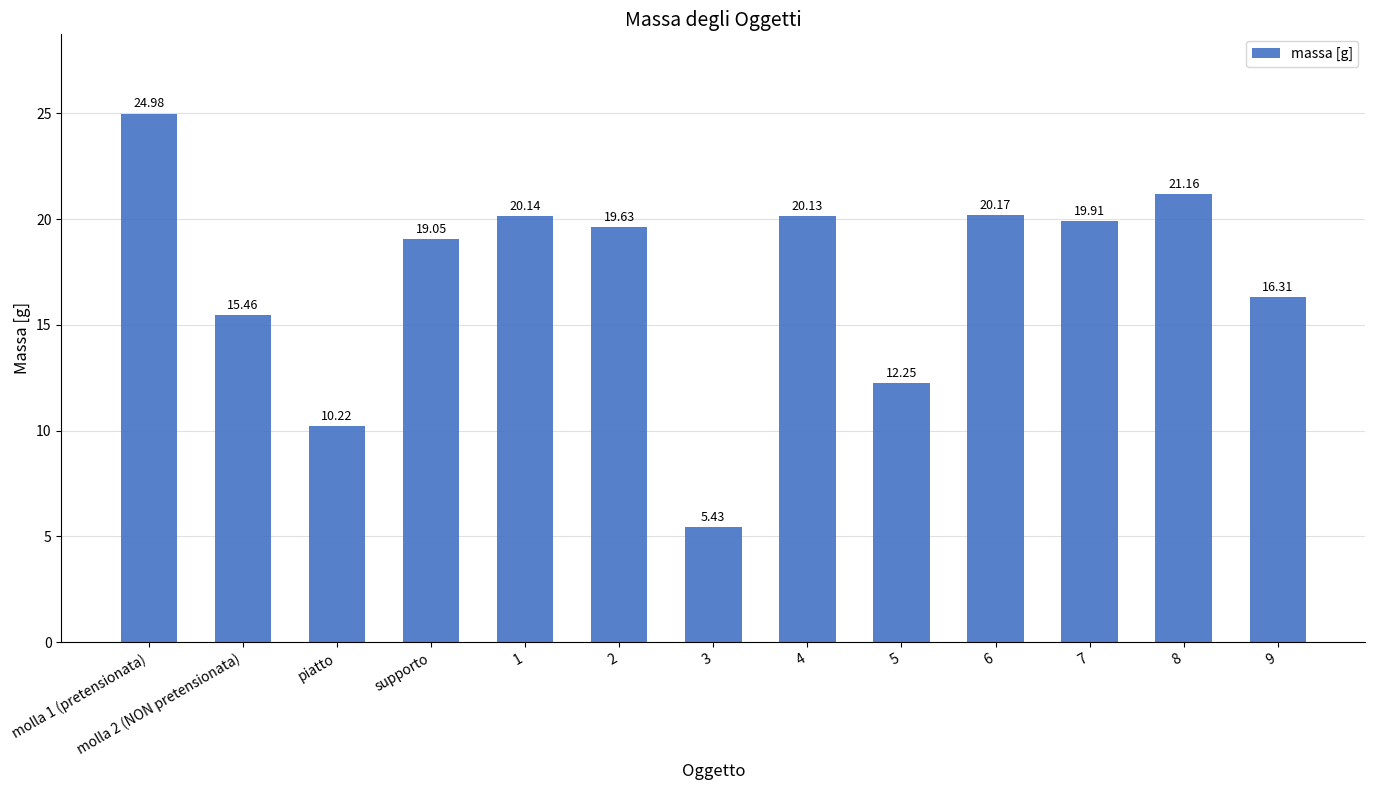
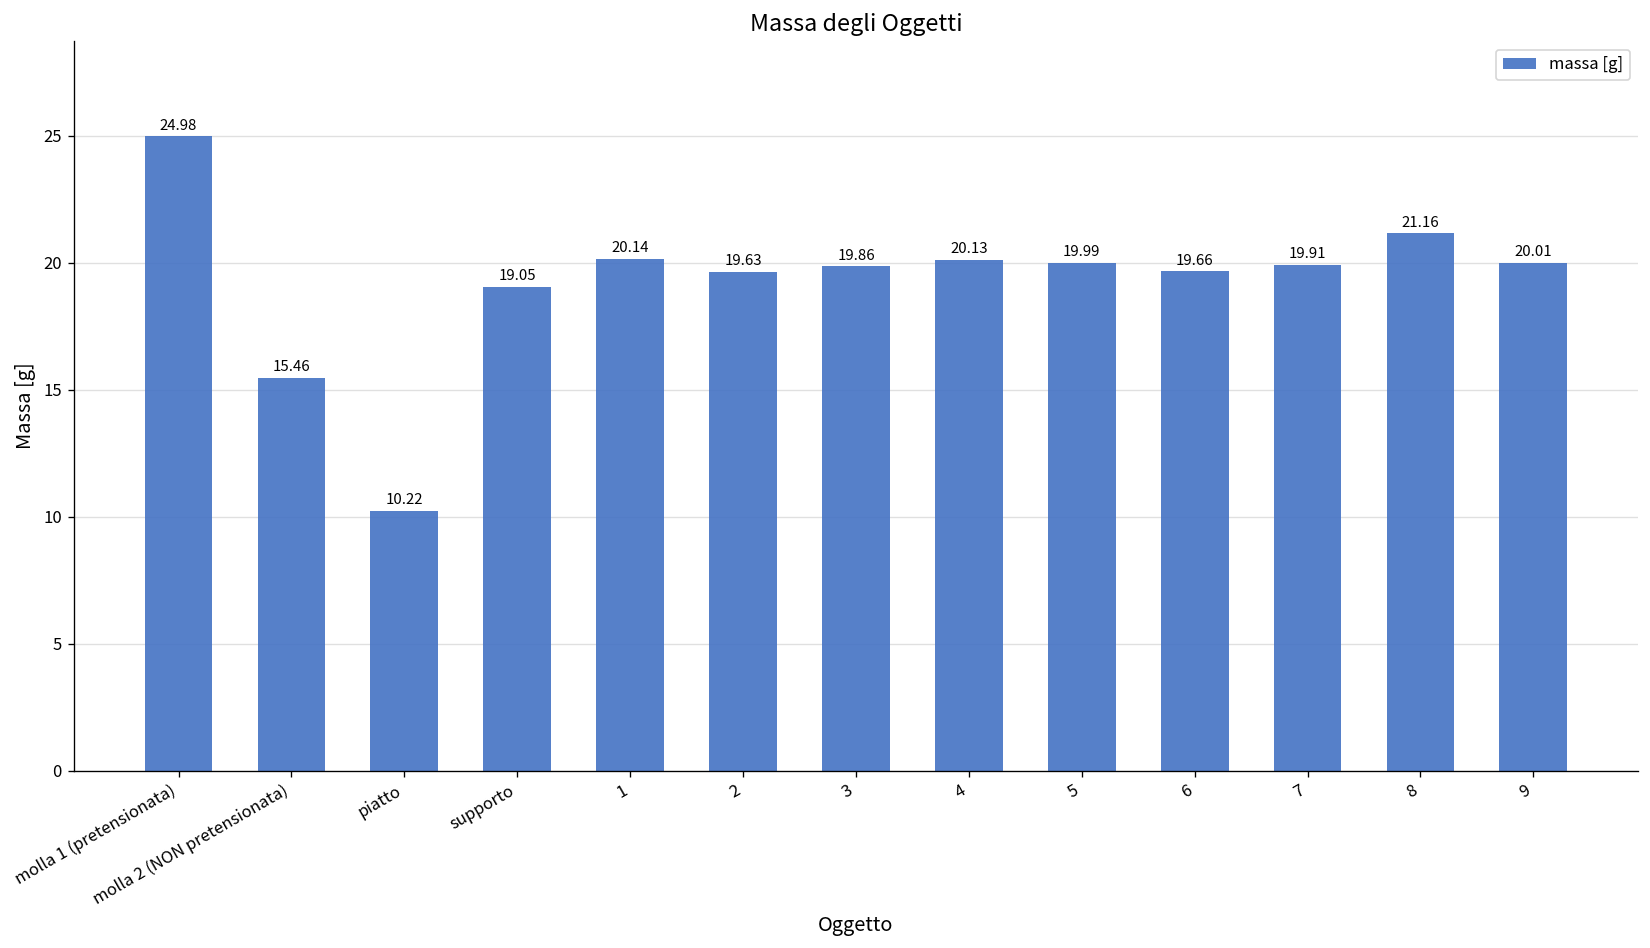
  {
    "molla 1 (pretensionata)": 24.98,
    "molla 2 (NON pretensionata)": 15.46,
    "piatto": 10.22,
    "supporto": 19.05,
    "1": 20.14,
    "2": 19.63,
-   "3": 5.43,
+   "3": 19.86,
    "4": 20.13,
-   "5": 12.25,
-   "6": 20.17,
+   "5": 19.99,
+   "6": 19.66,
    "7": 19.91,
    "8": 21.16,
-   "9": 16.31
+   "9": 20.01
  }
